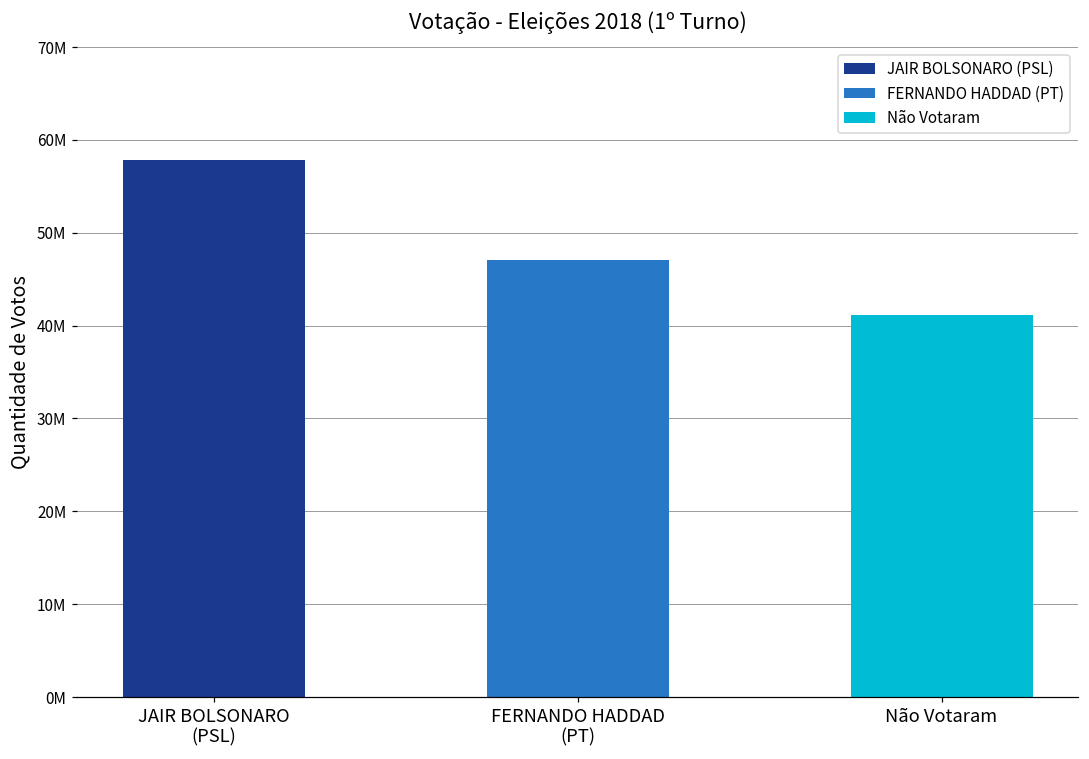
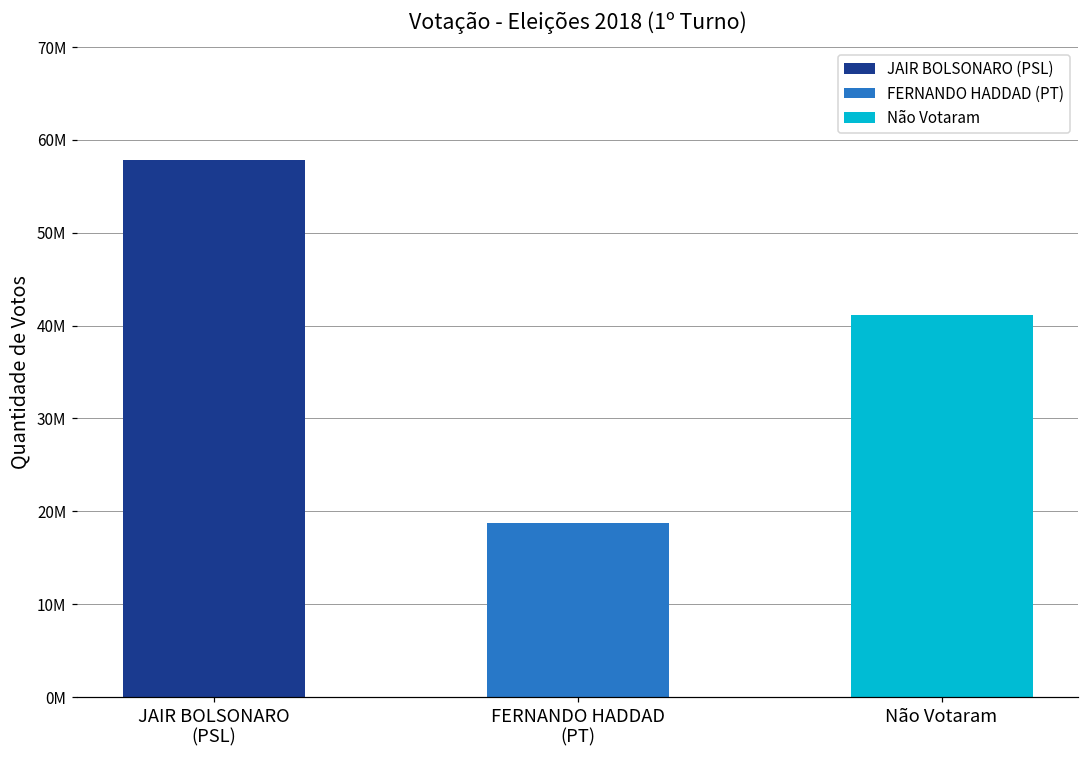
  {
    "JAIR BOLSONARO (PSL)": 58000000,
-   "FERNANDO HADDAD (PT)": 47000000,
+   "FERNANDO HADDAD (PT)": 19000000,
    "Não Votaram": 41000000
  }
